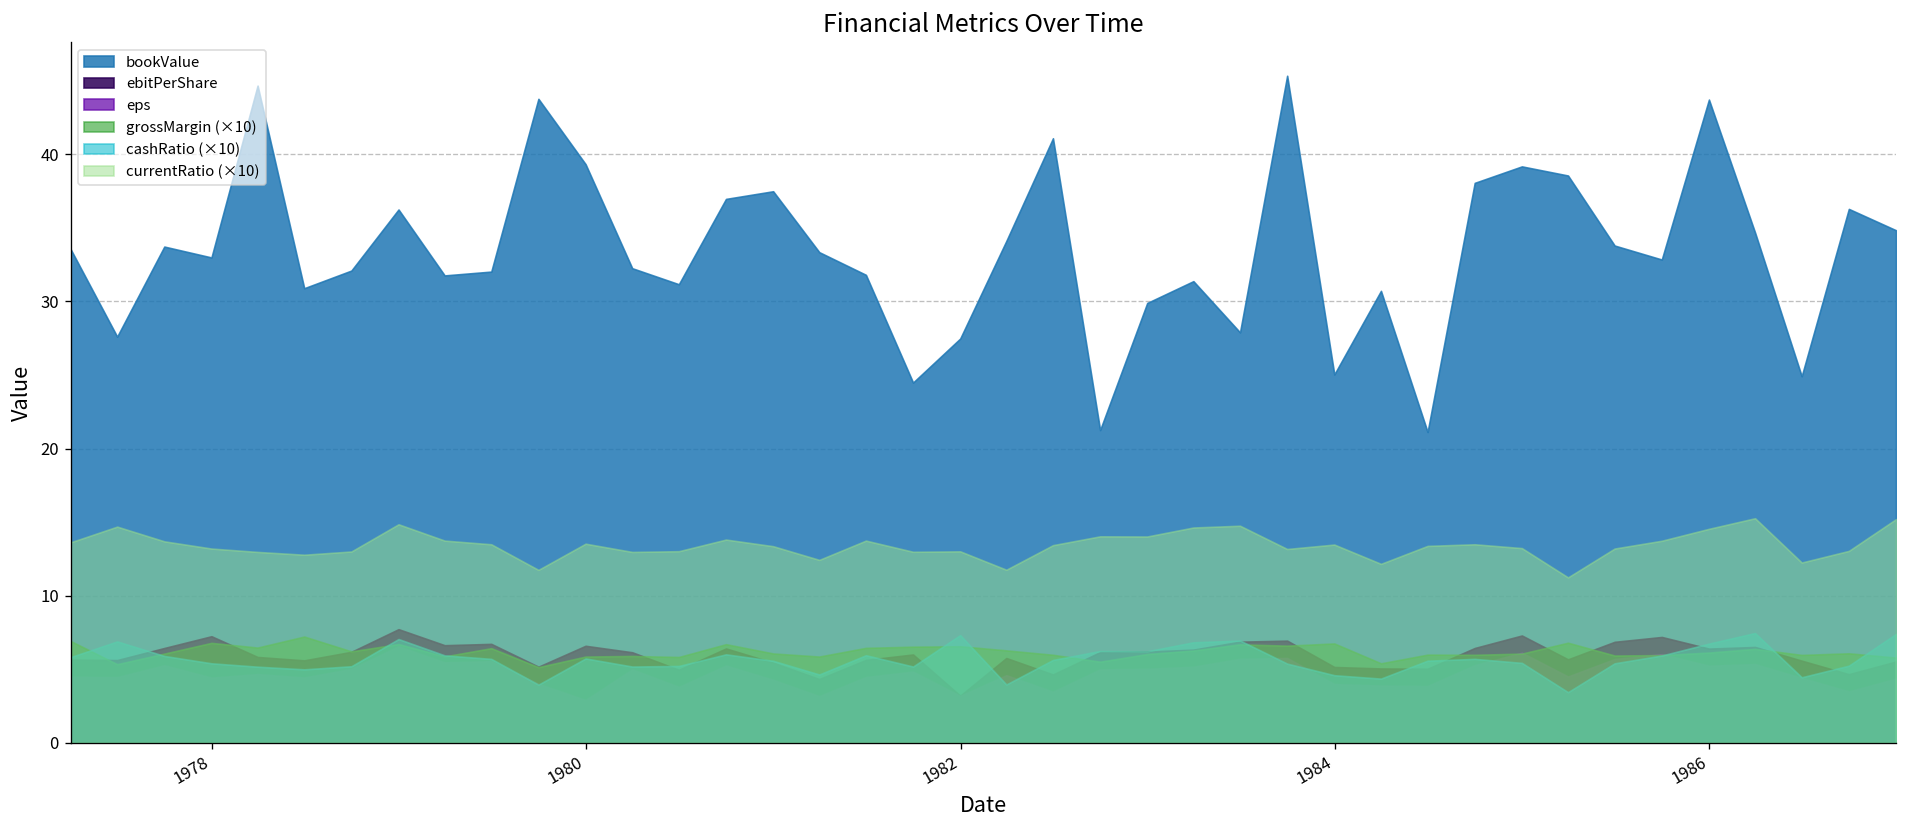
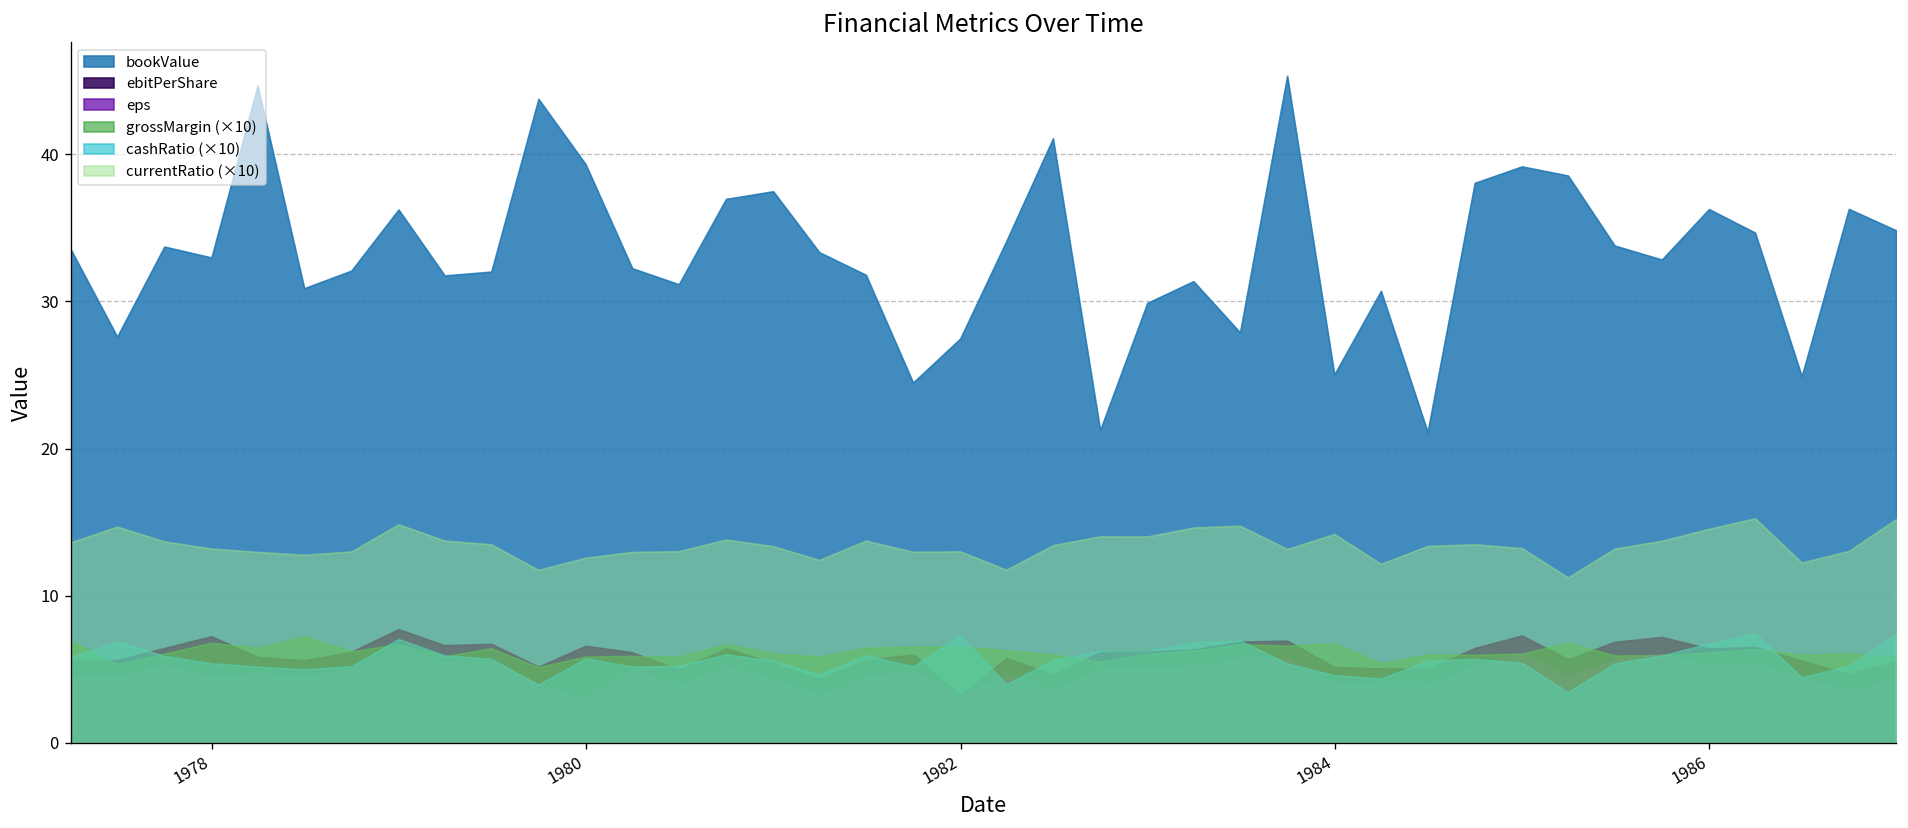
  {
    "bookValue": {
      "1978": 33.0,
      "1980": 39.3,
      "1982": 27.5,
      "1984": 25.0,
-     "1986": 43.7
+     "1986": 36.3
    },
    "ebitPerShare": {
      "1978": 7.3,
      "1980": 6.6,
      "1984": 5.2,
      "1986": 6.4
    },
    "eps": {
      "1978": 4.4,
      "1980": 2.9,
      "1984": 4.0,
      "1986": 5.2
    },
    "grossMargin (×10)": {
      "1978": 6.8,
      "1982": 6.6,
      "1984": 6.8,
      "1986": 6.1
    },
    "cashRatio (×10)": {
      "1978": 5.4,
      "1982": 7.3,
      "1984": 4.6,
      "1986": 6.8
    },
    "currentRatio (×10)": {
      "1978": 13.2,
-     "1980": 13.5,
+     "1980": 12.6,
      "1982": 13.0,
-     "1984": 13.5,
+     "1984": 14.2,
      "1986": 14.6
    }
  }
